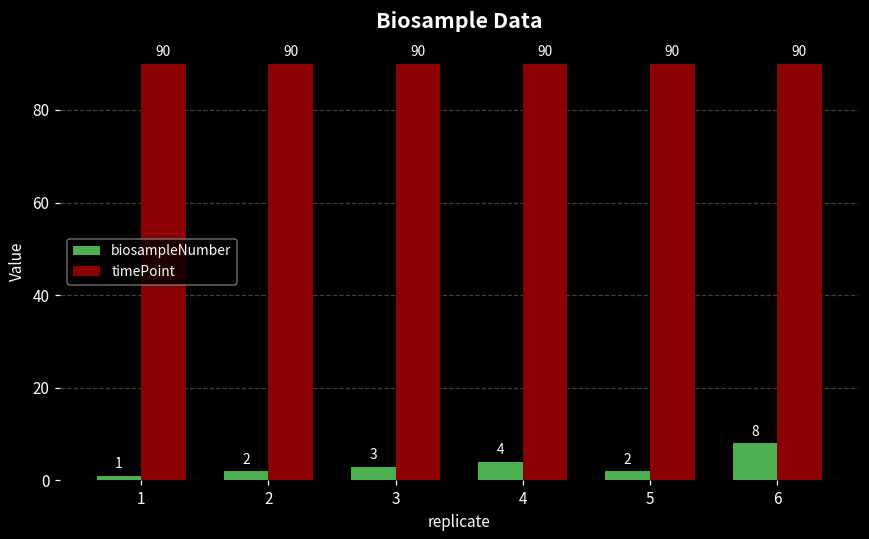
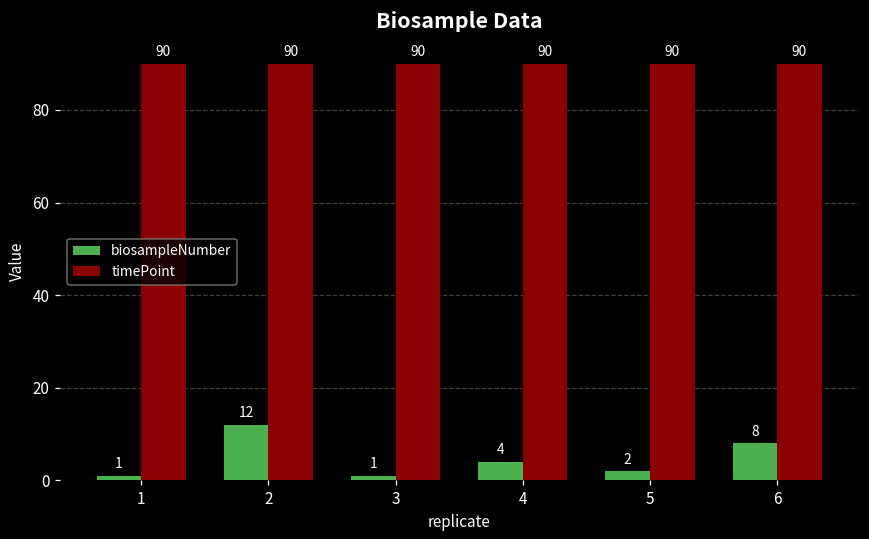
  {
    "biosampleNumber": {
      "1": 1,
-     "2": 2,
-     "3": 3,
+     "2": 12,
+     "3": 1,
      "4": 4,
      "5": 2,
      "6": 8
    },
    "timePoint": {
      "1": 90,
      "2": 90,
      "3": 90,
      "4": 90,
      "5": 90,
      "6": 90
    }
  }
